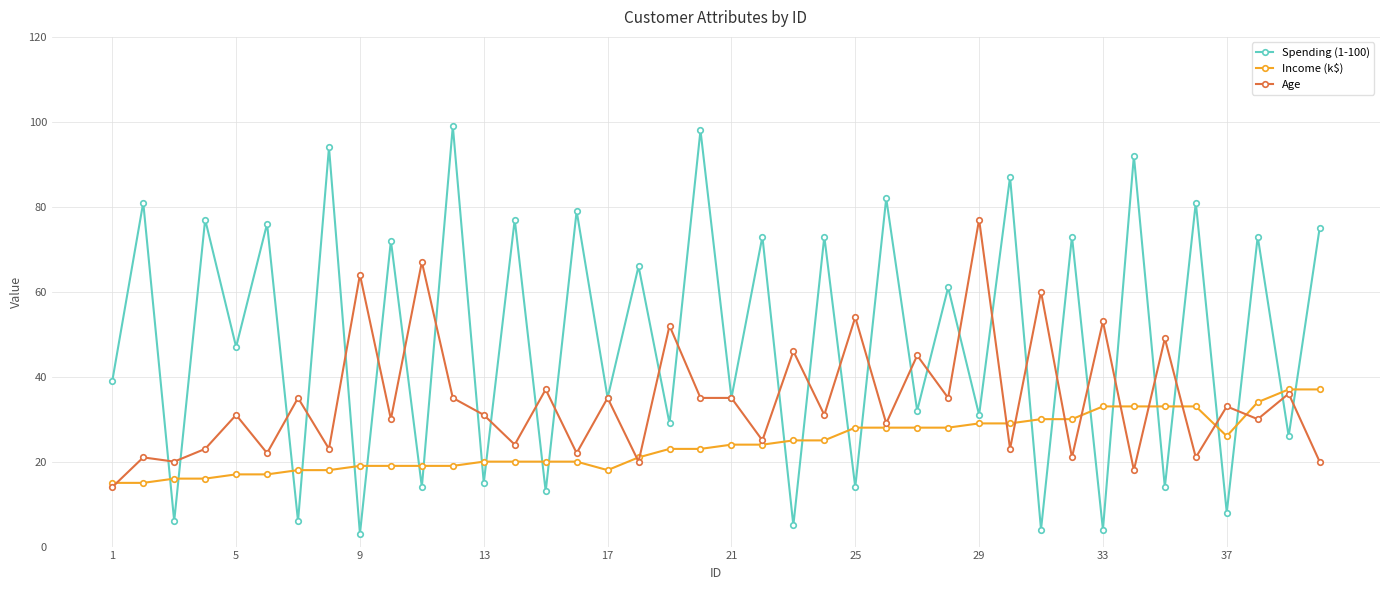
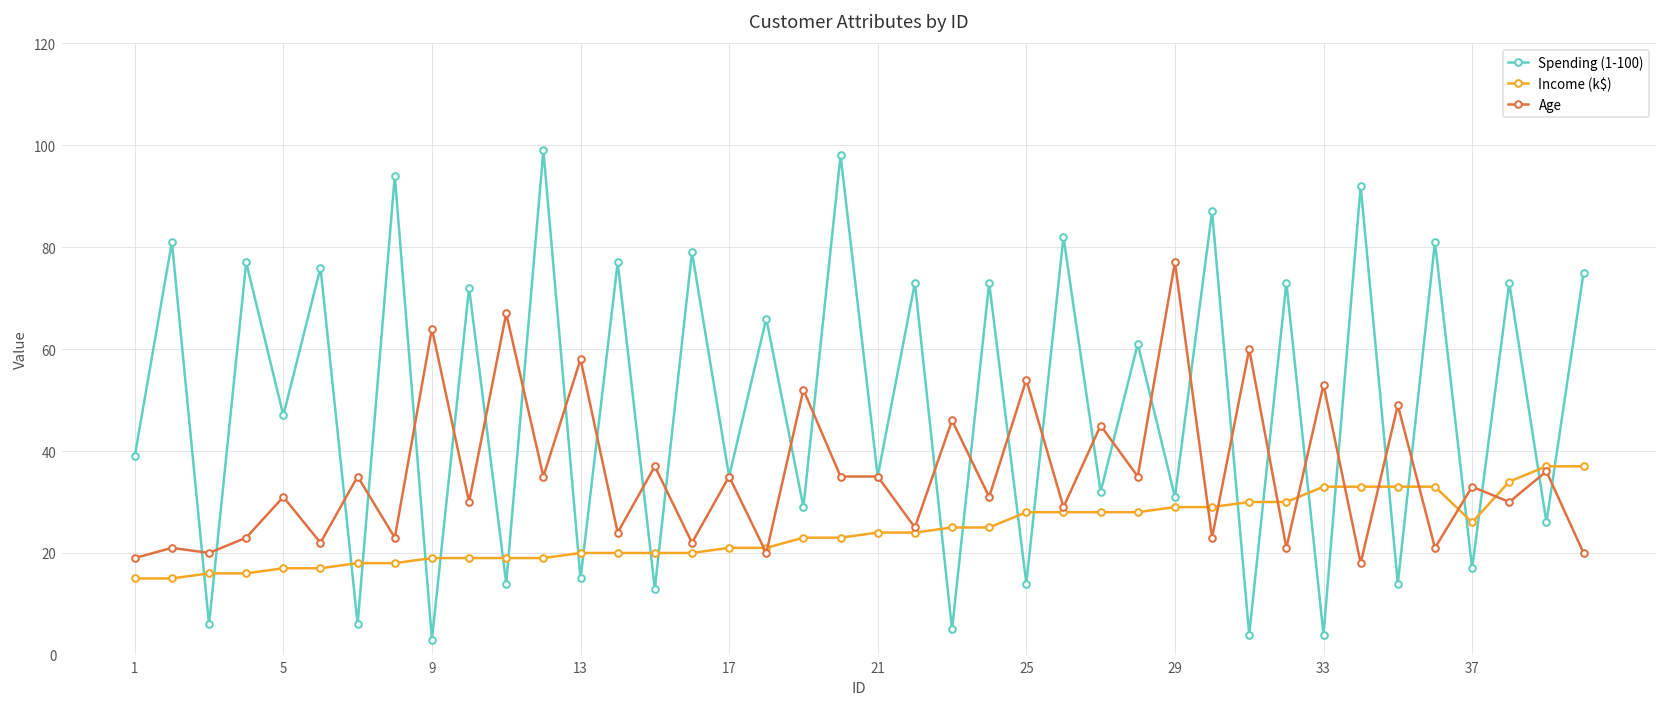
  {
    "Spending (1-100)": {
      "1": 39,
      "5": 47,
      "9": 3,
      "13": 15,
      "25": 14,
      "29": 31,
      "33": 4,
-     "37": 8
+     "37": 17
    },
    "Income (k$)": {
      "1": 15,
      "5": 17,
      "9": 19,
      "13": 20,
-     "17": 18,
+     "17": 21,
      "21": 24,
      "25": 28,
      "29": 29,
      "33": 33,
      "37": 26
    },
    "Age": {
-     "1": 14,
+     "1": 19,
      "5": 31,
      "9": 64,
-     "13": 31,
+     "13": 58,
      "25": 54,
      "29": 77,
      "33": 53,
      "37": 33
    }
  }
